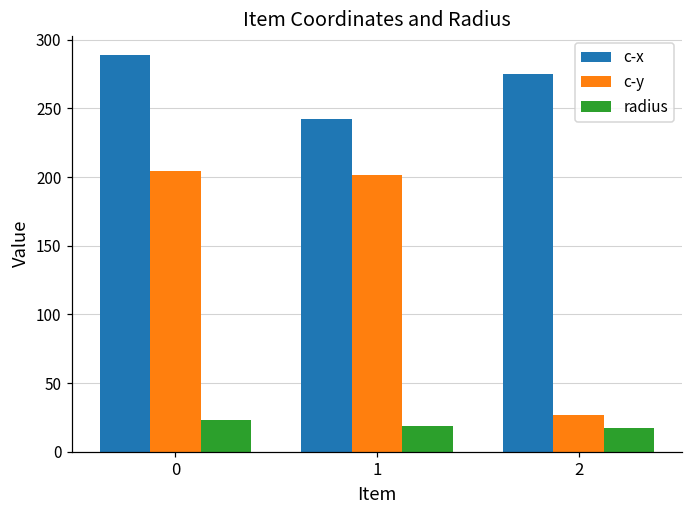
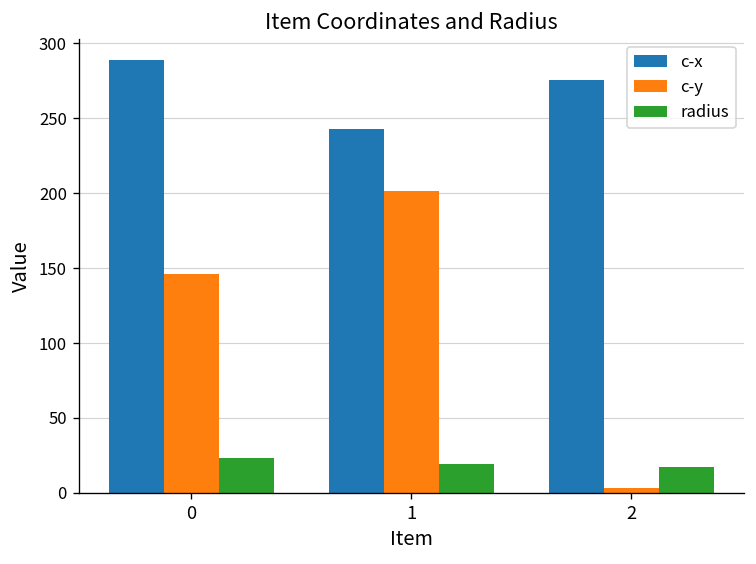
  {
    "c-x": {
      "0": 289,
      "1": 243,
      "2": 275
    },
    "c-y": {
-     "0": 205,
+     "0": 146,
      "1": 201,
-     "2": 27
+     "2": 4
    },
    "radius": {
      "0": 23,
      "1": 19,
      "2": 18
    }
  }
